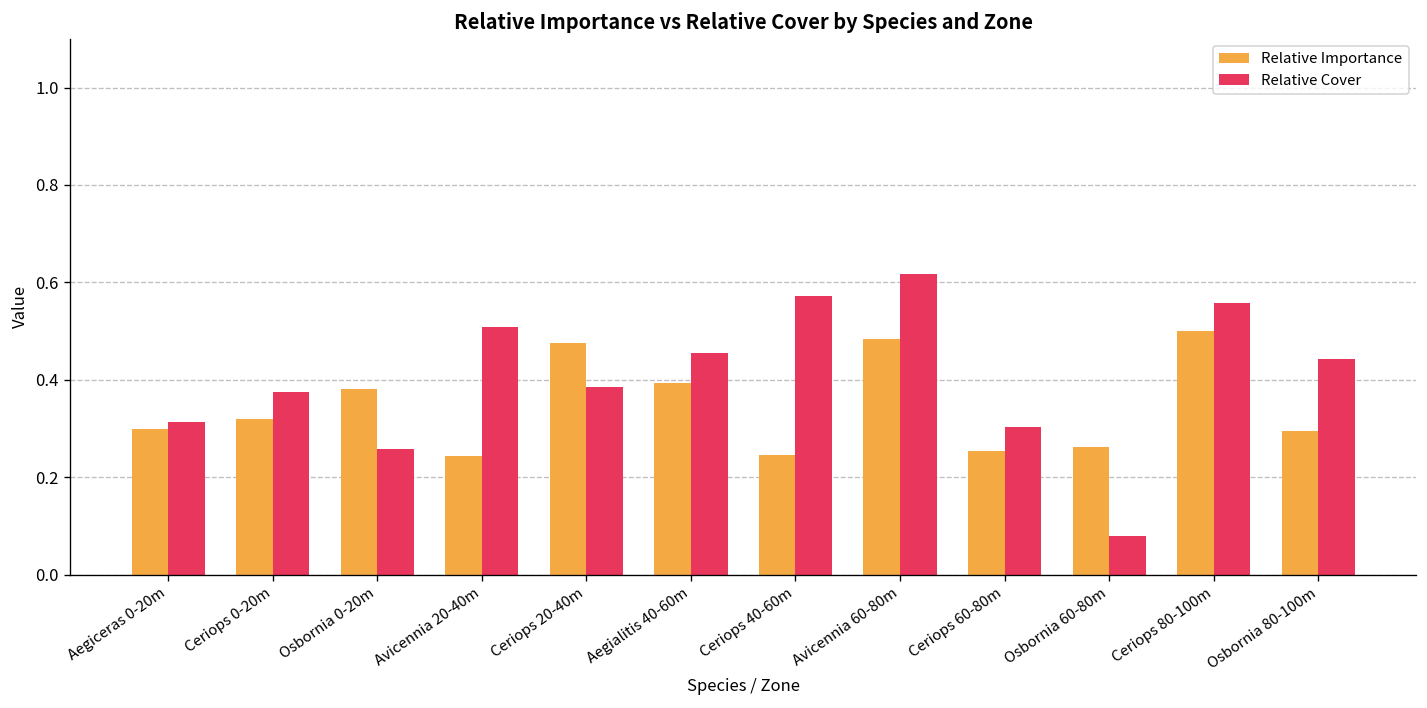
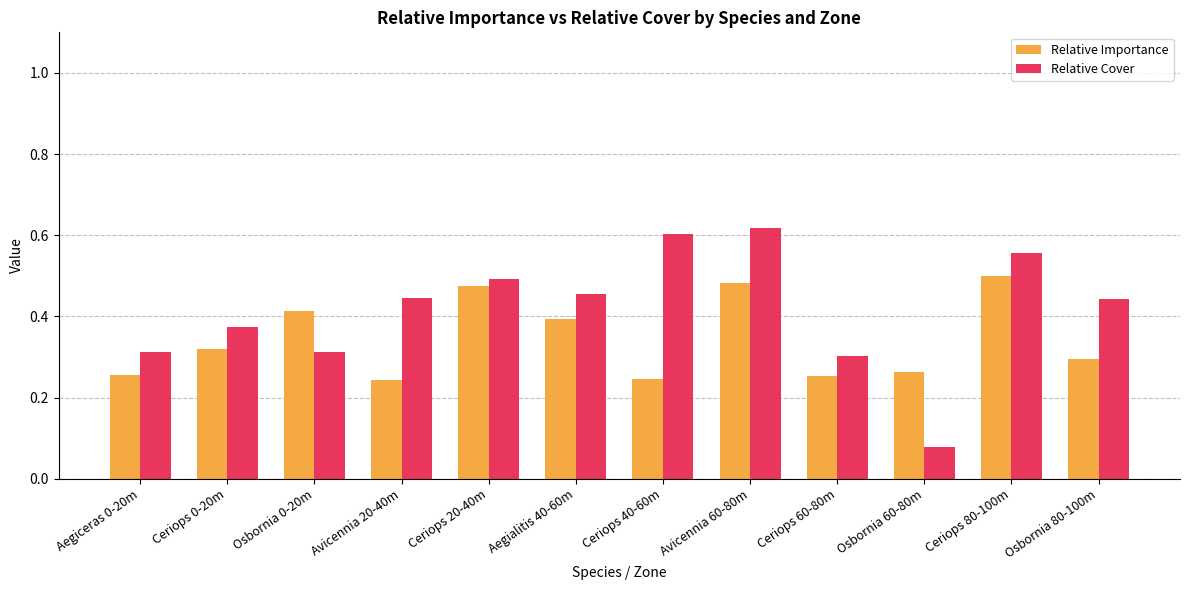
  {
    "Relative Importance": {
-     "Aegiceras 0-20m": 0.30,
+     "Aegiceras 0-20m": 0.26,
      "Ceriops 0-20m": 0.32,
-     "Osbornia 0-20m": 0.38,
+     "Osbornia 0-20m": 0.41,
      "Avicennia 20-40m": 0.24,
      "Ceriops 20-40m": 0.48,
      "Aegialitis 40-60m": 0.39,
      "Ceriops 40-60m": 0.25,
      "Avicennia 60-80m": 0.48,
      "Ceriops 60-80m": 0.25,
      "Osbornia 60-80m": 0.26,
      "Ceriops 80-100m": 0.50,
      "Osbornia 80-100m": 0.30
    },
    "Relative Cover": {
      "Aegiceras 0-20m": 0.31,
      "Ceriops 0-20m": 0.38,
-     "Osbornia 0-20m": 0.26,
-     "Avicennia 20-40m": 0.51,
-     "Ceriops 20-40m": 0.39,
+     "Osbornia 0-20m": 0.31,
+     "Avicennia 20-40m": 0.44,
+     "Ceriops 20-40m": 0.49,
      "Aegialitis 40-60m": 0.46,
-     "Ceriops 40-60m": 0.57,
+     "Ceriops 40-60m": 0.60,
      "Avicennia 60-80m": 0.62,
      "Ceriops 60-80m": 0.30,
      "Osbornia 60-80m": 0.08,
      "Ceriops 80-100m": 0.56,
      "Osbornia 80-100m": 0.44
    }
  }
